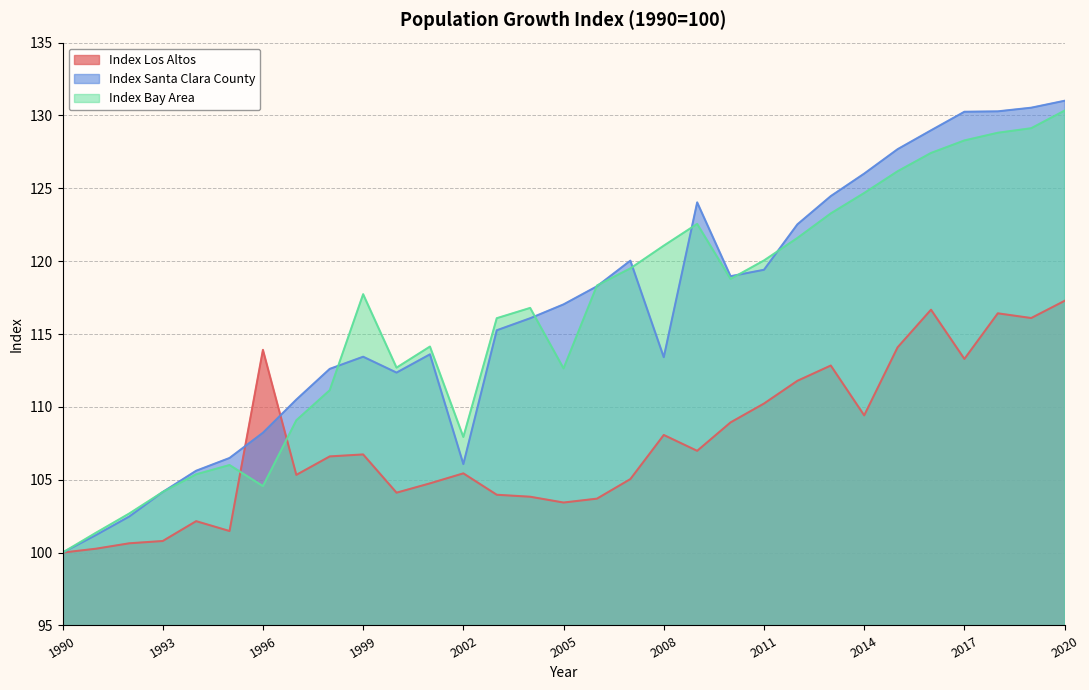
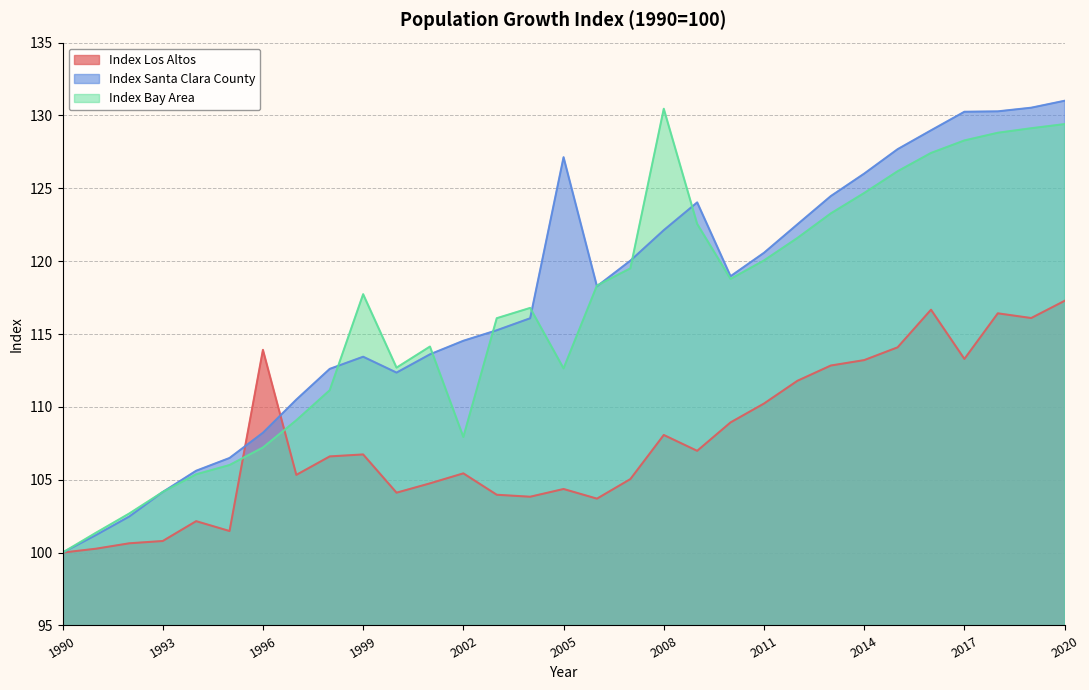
  {
    "Index Los Altos": {
      "1993": 100.8,
      "1996": 113.9,
      "1999": 106.7,
      "2002": 105.4,
-     "2005": 103.4,
+     "2005": 104.4,
      "2008": 108.1,
      "2011": 110.2,
-     "2014": 109.4,
+     "2014": 113.2,
      "2017": 113.3,
      "2020": 117.3
    },
    "Index Santa Clara County": {
      "1996": 108.2,
      "1999": 113.4,
-     "2002": 106.1,
-     "2005": 117.0,
-     "2008": 113.4,
-     "2011": 119.4,
+     "2002": 114.5,
+     "2005": 127.1,
+     "2008": 122.1,
+     "2011": 120.6,
      "2014": 126.0,
      "2017": 130.3,
      "2020": 131.0
    },
    "Index Bay Area": {
-     "1996": 104.6,
+     "1996": 107.2,
      "1999": 117.7,
      "2002": 107.9,
      "2005": 112.6,
-     "2008": 121.1,
+     "2008": 130.5,
      "2011": 120.0,
      "2014": 124.7,
      "2017": 128.3,
-     "2020": 130.3
+     "2020": 129.4
    }
  }
